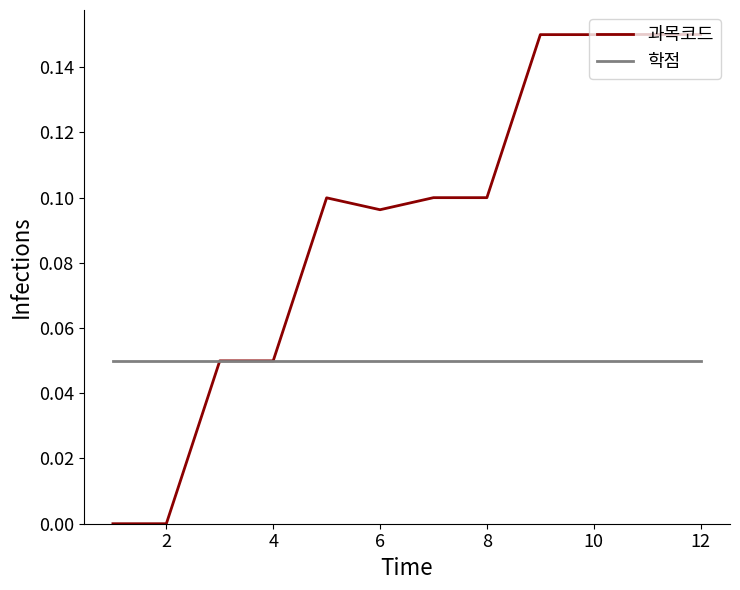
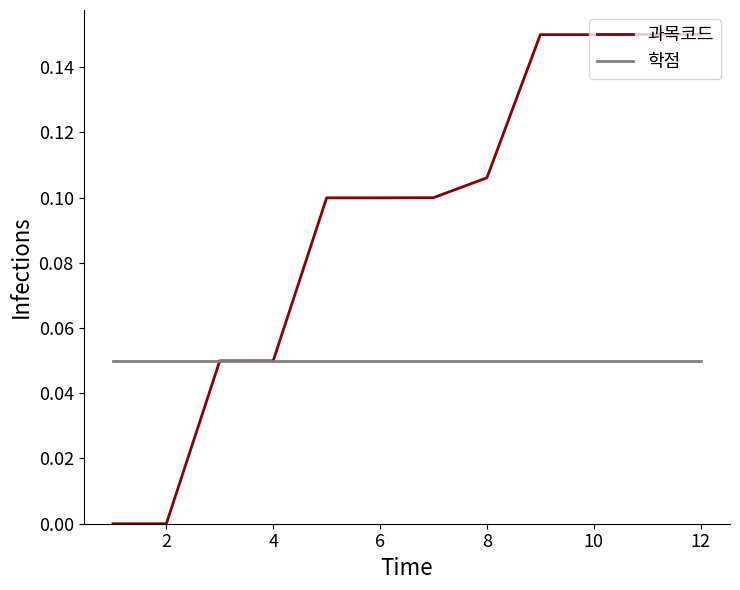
  {
    "과목코드": {
      "2": 0.000,
-     "6": 0.096,
-     "8": 0.100
+     "6": 0.100,
+     "8": 0.106
    },
    "학점": {
      "2": 0.050,
      "6": 0.050,
      "8": 0.050,
      "10": 0.050,
      "12": 0.050
    }
  }
